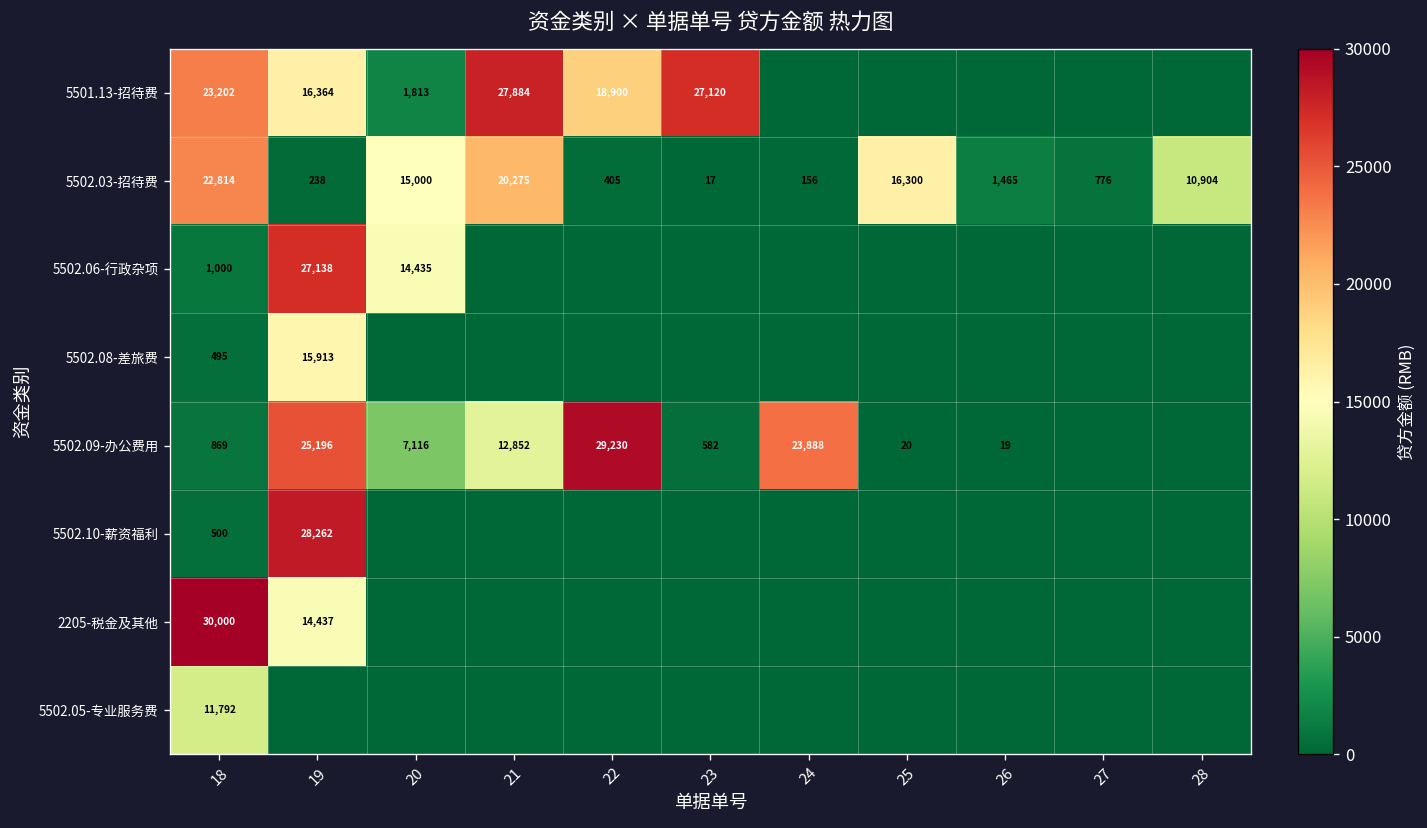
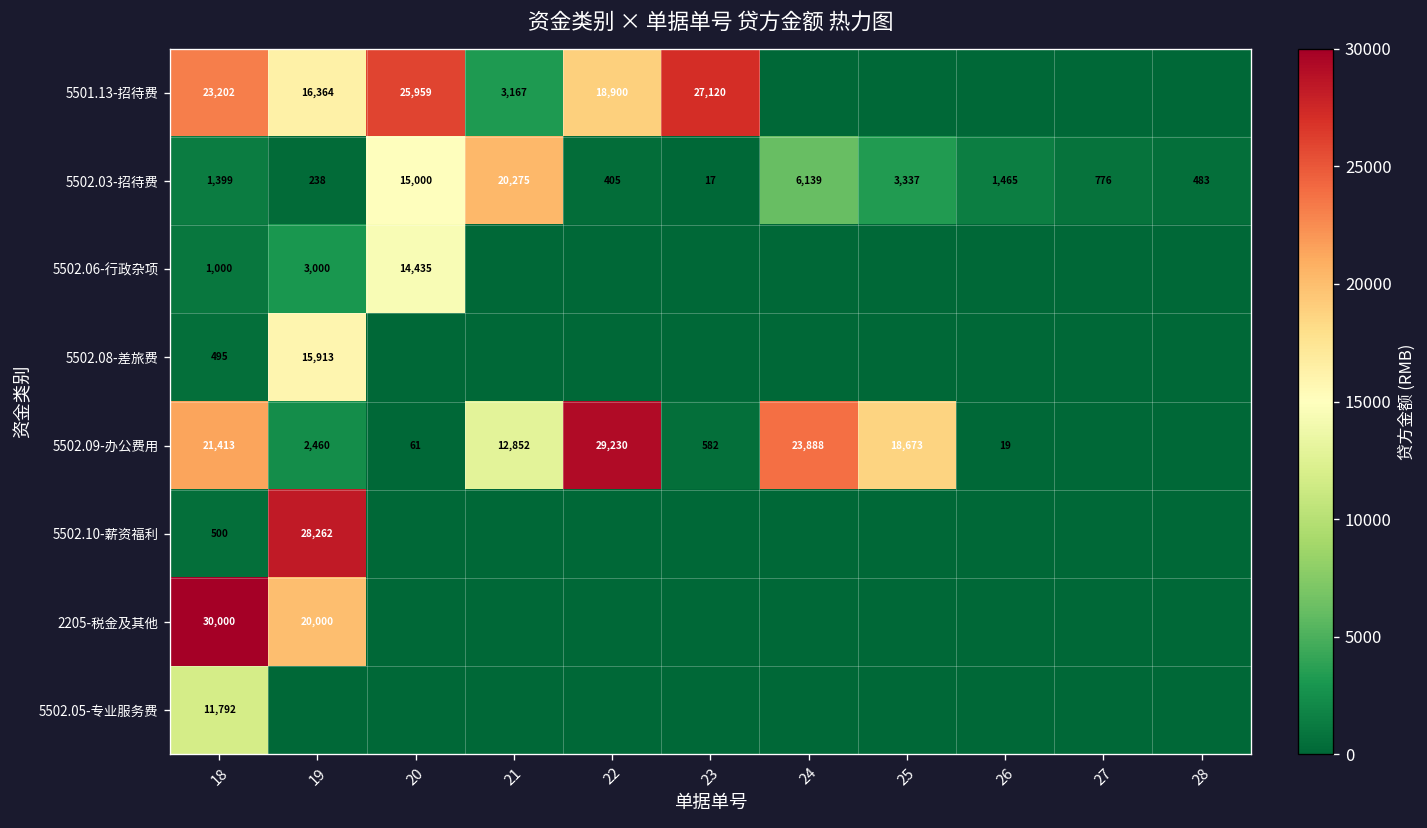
  {
    "5501.13-招待费": {
      "18": "23,202",
      "19": "16,364",
-     "20": "1,813",
-     "21": "27,884",
+     "20": "25,959",
+     "21": "3,167",
      "22": "18,900",
      "23": "27,120"
    },
    "5502.03-招待费": {
-     "18": "22,814",
+     "18": "1,399",
      "19": "238",
      "20": "15,000",
      "21": "20,275",
      "22": "405",
      "23": "17",
-     "24": "156",
-     "25": "16,300",
+     "24": "6,139",
+     "25": "3,337",
      "26": "1,465",
      "27": "776",
-     "28": "10,904"
+     "28": "483"
    },
    "5502.06-行政杂项": {
      "18": "1,000",
-     "19": "27,138",
+     "19": "3,000",
      "20": "14,435"
    },
    "5502.08-差旅费": {
      "18": "495",
      "19": "15,913"
    },
    "5502.09-办公费用": {
-     "18": "869",
-     "19": "25,196",
-     "20": "7,116",
+     "18": "21,413",
+     "19": "2,460",
+     "20": "61",
      "21": "12,852",
      "22": "29,230",
      "23": "582",
      "24": "23,888",
-     "25": "20",
+     "25": "18,673",
      "26": "19"
    },
    "5502.10-薪资福利": {
      "18": "500",
      "19": "28,262"
    },
    "2205-税金及其他": {
      "18": "30,000",
-     "19": "14,437"
+     "19": "20,000"
    },
    "5502.05-专业服务费": {
      "18": "11,792"
    }
  }
